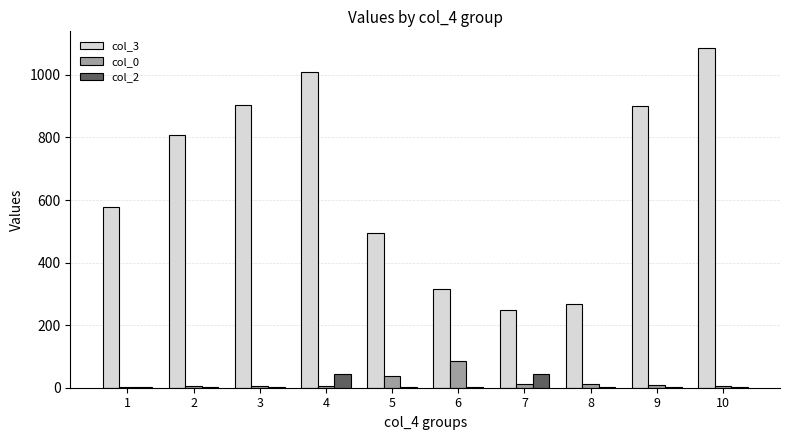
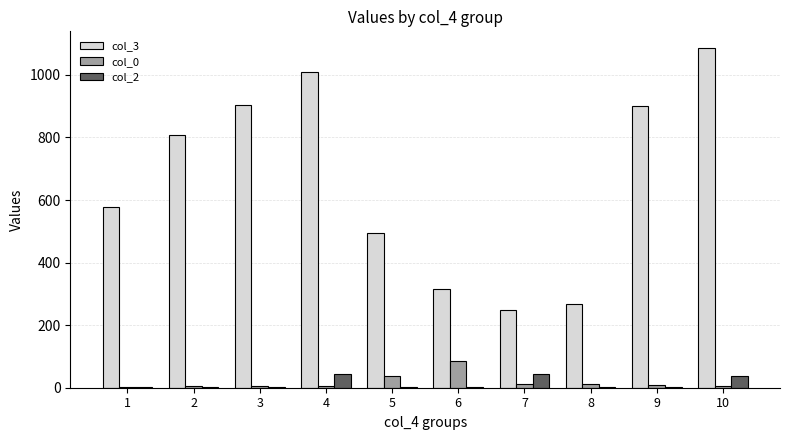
  {
    "col_3": {
      "1": 580,
      "2": 810,
      "3": 910,
      "4": 1010,
      "5": 500,
      "6": 320,
      "7": 250,
      "8": 270,
      "9": 900,
      "10": 1090
    },
    "col_0": {
      "5": 40,
      "6": 90,
      "7": 10,
      "8": 10,
      "9": 10
    },
    "col_2": {
      "4": 40,
      "7": 40,
-     "10": 0
+     "10": 40
    }
  }
